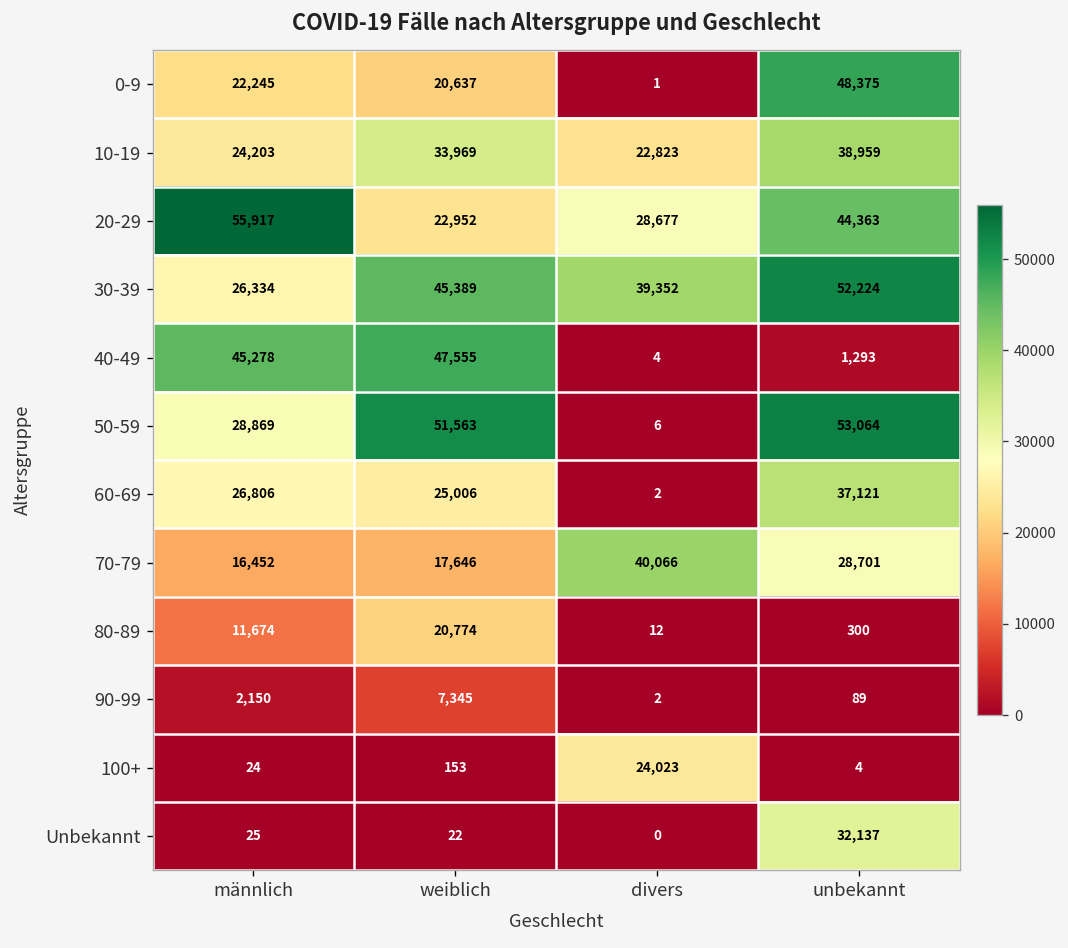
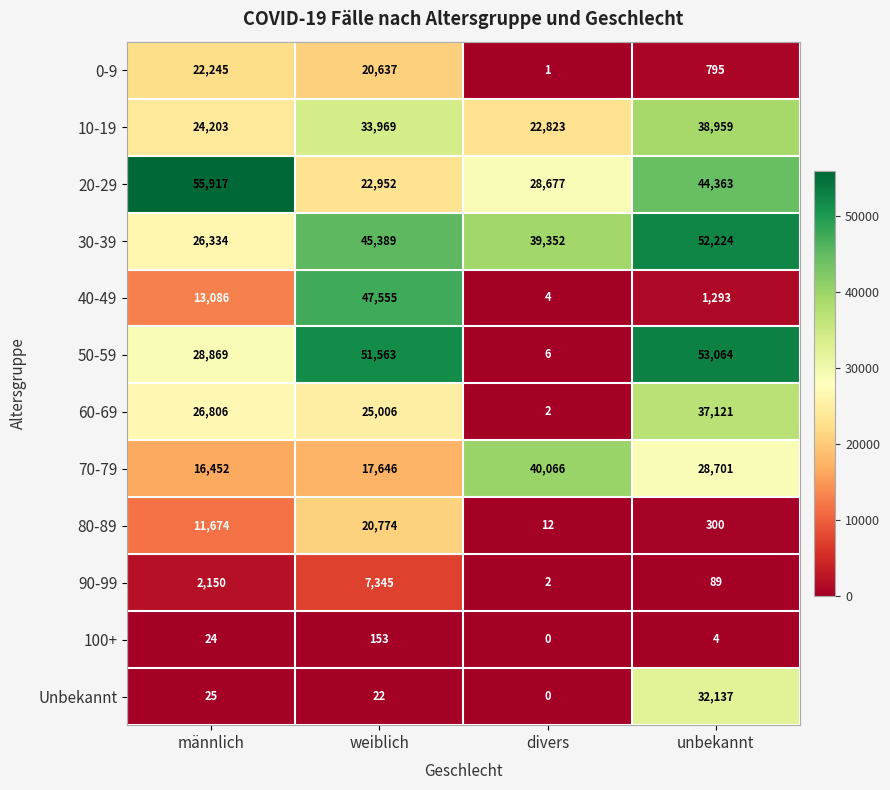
  {
    "0-9": {
      "männlich": "22,245",
      "weiblich": "20,637",
      "divers": "1",
-     "unbekannt": "48,375"
+     "unbekannt": "795"
    },
    "10-19": {
      "männlich": "24,203",
      "weiblich": "33,969",
      "divers": "22,823",
      "unbekannt": "38,959"
    },
    "20-29": {
      "männlich": "55,917",
      "weiblich": "22,952",
      "divers": "28,677",
      "unbekannt": "44,363"
    },
    "30-39": {
      "männlich": "26,334",
      "weiblich": "45,389",
      "divers": "39,352",
      "unbekannt": "52,224"
    },
    "40-49": {
-     "männlich": "45,278",
+     "männlich": "13,086",
      "weiblich": "47,555",
      "divers": "4",
      "unbekannt": "1,293"
    },
    "50-59": {
      "männlich": "28,869",
      "weiblich": "51,563",
      "divers": "6",
      "unbekannt": "53,064"
    },
    "60-69": {
      "männlich": "26,806",
      "weiblich": "25,006",
      "divers": "2",
      "unbekannt": "37,121"
    },
    "70-79": {
      "männlich": "16,452",
      "weiblich": "17,646",
      "divers": "40,066",
      "unbekannt": "28,701"
    },
    "80-89": {
      "männlich": "11,674",
      "weiblich": "20,774",
      "divers": "12",
      "unbekannt": "300"
    },
    "90-99": {
      "männlich": "2,150",
      "weiblich": "7,345",
      "divers": "2",
      "unbekannt": "89"
    },
    "100+": {
      "männlich": "24",
      "weiblich": "153",
-     "divers": "24,023",
+     "divers": "0",
      "unbekannt": "4"
    },
    "Unbekannt": {
      "männlich": "25",
      "weiblich": "22",
      "divers": "0",
      "unbekannt": "32,137"
    }
  }
